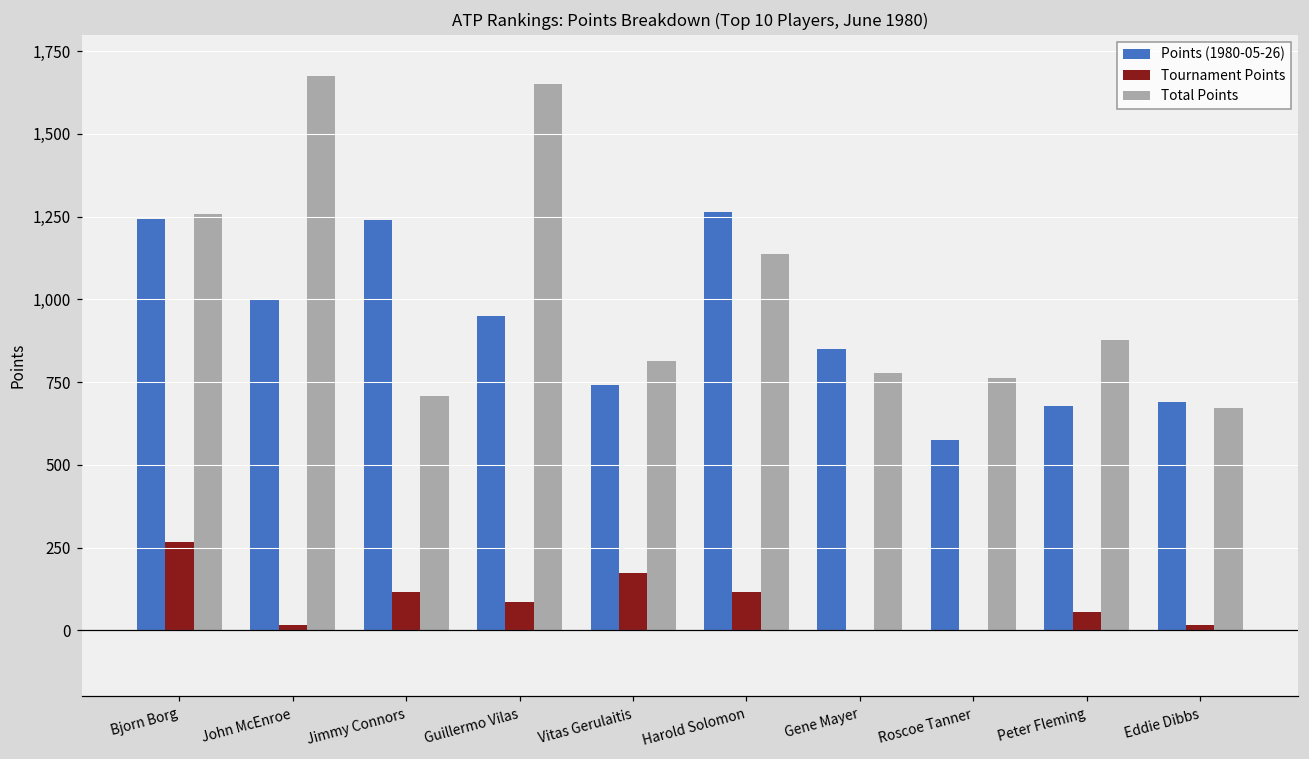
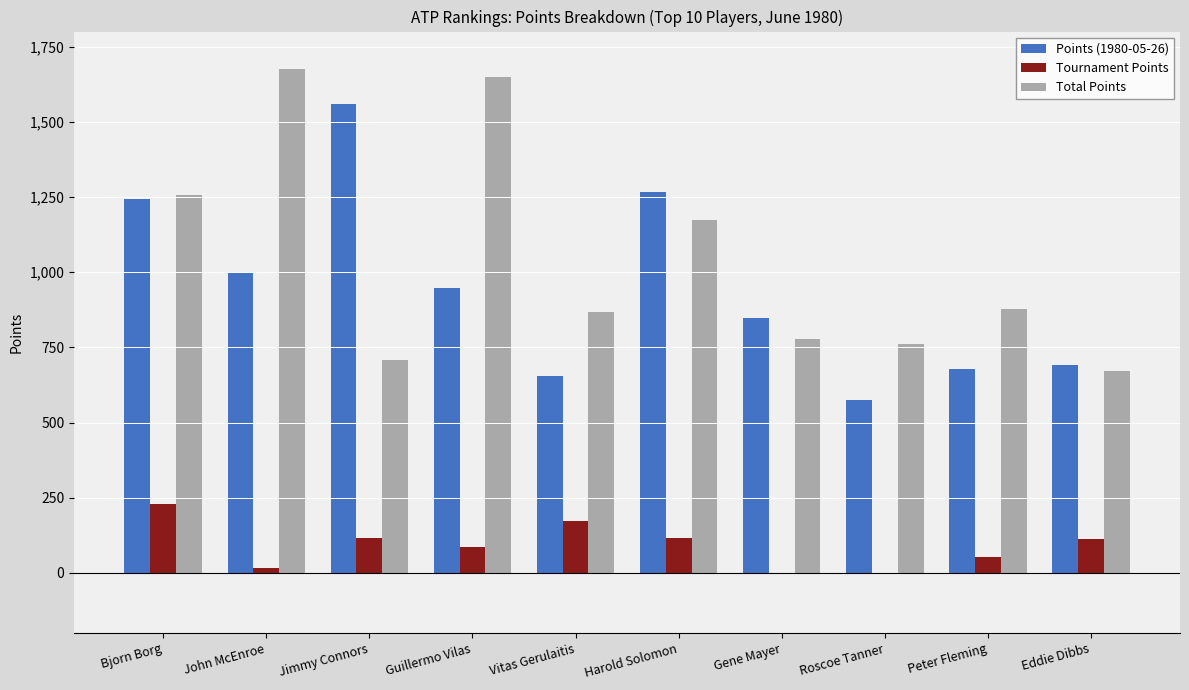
  {
    "Points (1980-05-26)": {
      "Bjorn Borg": "1,240",
      "John McEnroe": "1,000",
-     "Jimmy Connors": "1,240",
+     "Jimmy Connors": "1,560",
      "Guillermo Vilas": "950",
-     "Vitas Gerulaitis": "740",
+     "Vitas Gerulaitis": "660",
      "Harold Solomon": "1,270",
      "Gene Mayer": "850",
      "Roscoe Tanner": "570",
      "Peter Fleming": "680",
      "Eddie Dibbs": "690"
    },
    "Tournament Points": {
-     "Bjorn Borg": "270",
+     "Bjorn Borg": "230",
      "John McEnroe": "20",
      "Jimmy Connors": "120",
      "Guillermo Vilas": "90",
      "Vitas Gerulaitis": "170",
      "Harold Solomon": "120",
      "Gene Mayer": "0",
      "Roscoe Tanner": "0",
      "Peter Fleming": "50",
-     "Eddie Dibbs": "20"
+     "Eddie Dibbs": "110"
    },
    "Total Points": {
      "Bjorn Borg": "1,260",
      "John McEnroe": "1,670",
      "Jimmy Connors": "710",
      "Guillermo Vilas": "1,650",
-     "Vitas Gerulaitis": "810",
-     "Harold Solomon": "1,140",
+     "Vitas Gerulaitis": "870",
+     "Harold Solomon": "1,170",
      "Gene Mayer": "780",
      "Roscoe Tanner": "760",
      "Peter Fleming": "880",
      "Eddie Dibbs": "670"
    }
  }
